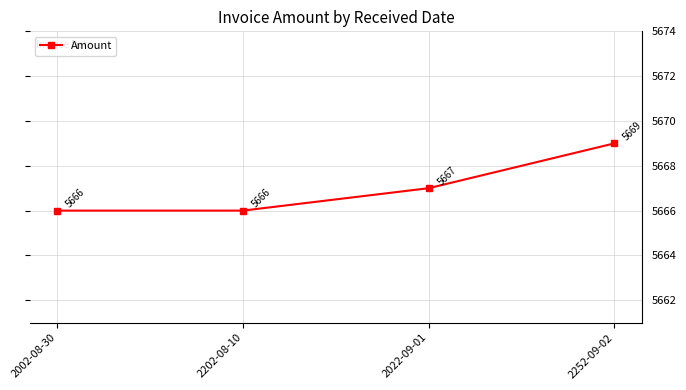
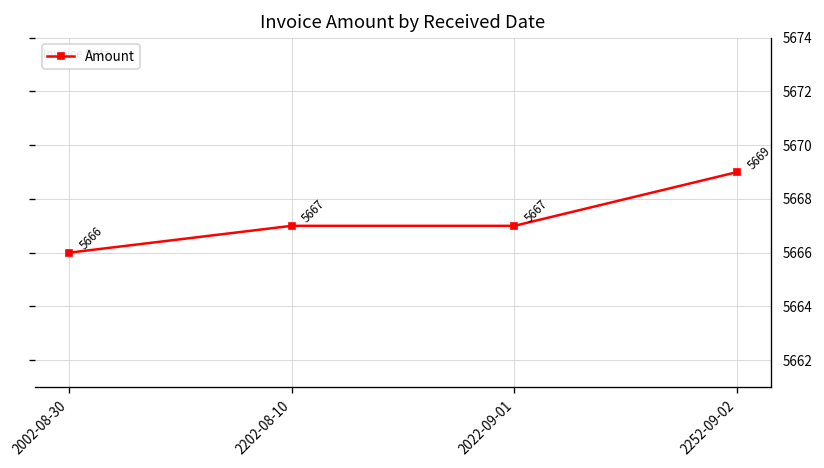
  {
    "2002-08-30": 5666,
-   "2202-08-10": 5666,
+   "2202-08-10": 5667,
    "2022-09-01": 5667,
    "2252-09-02": 5669
  }
